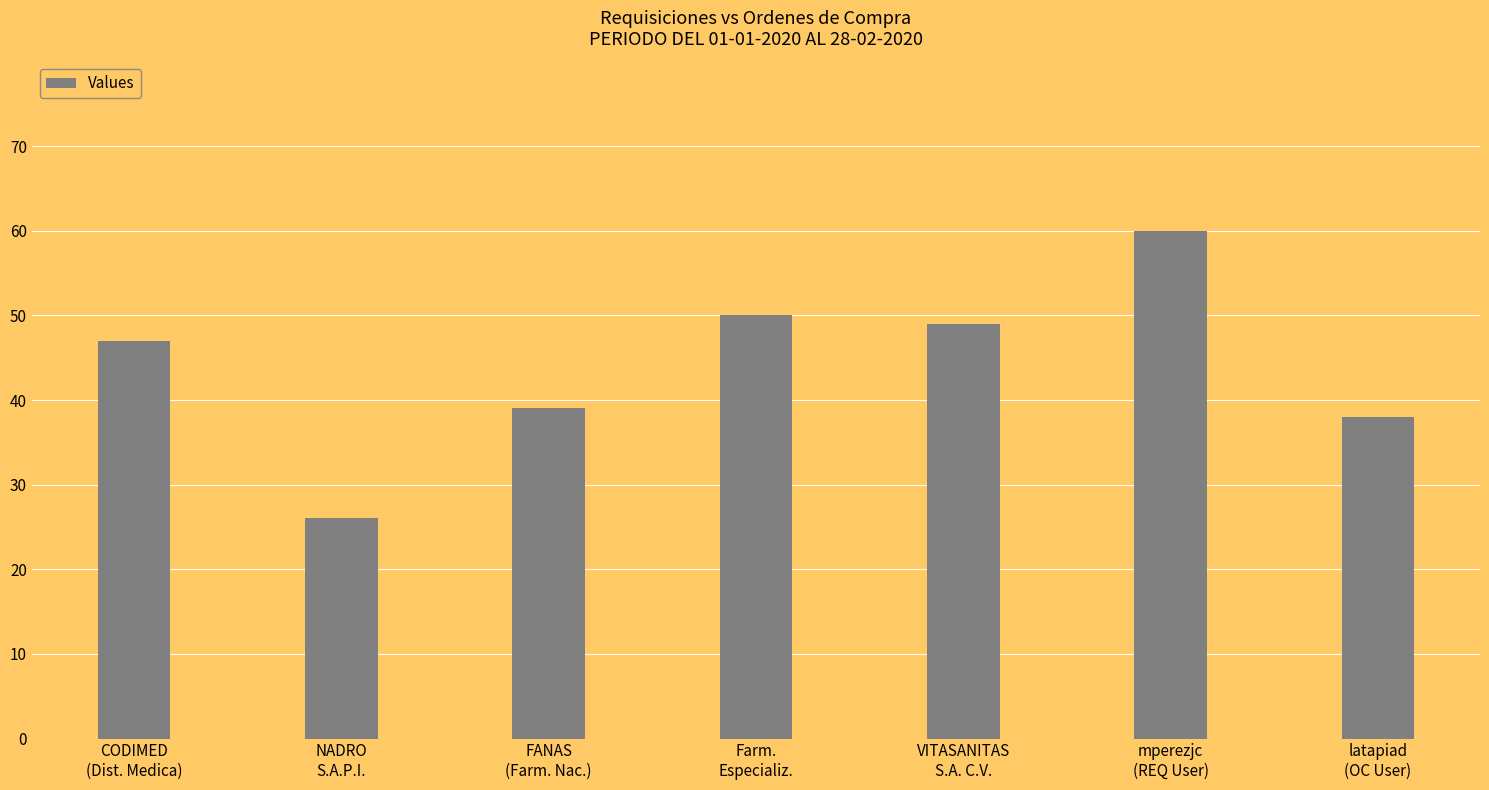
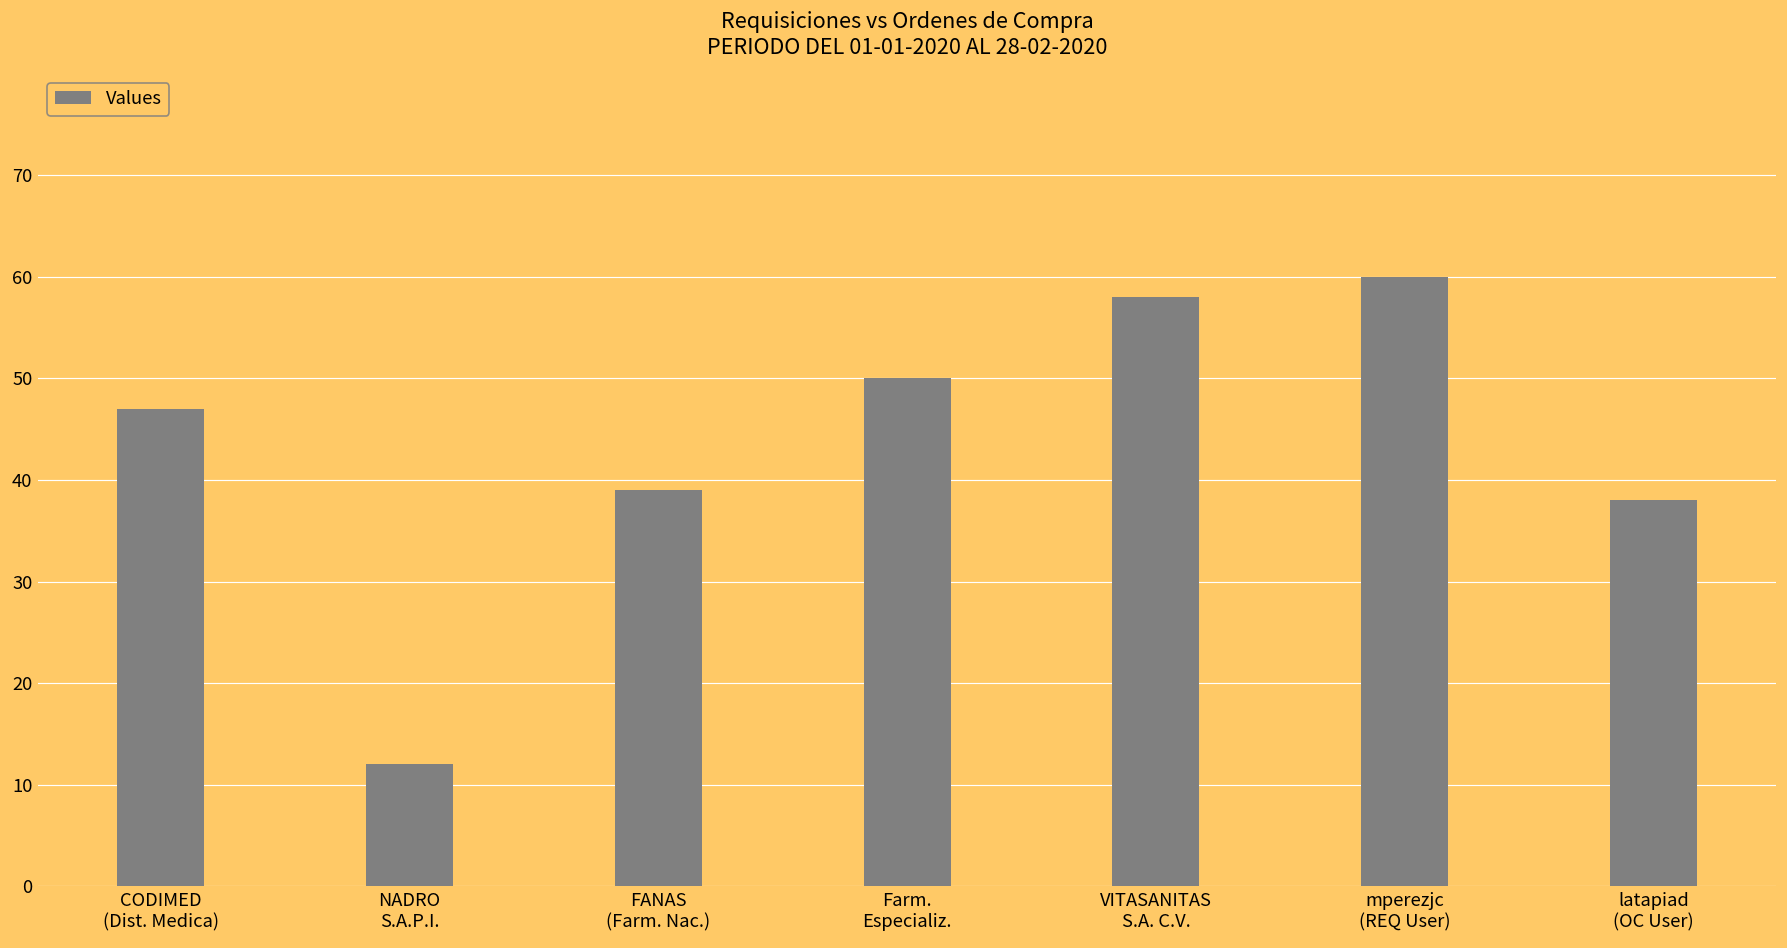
  {
    "CODIMED (Dist. Medica)": 47,
-   "NADRO S.A.P.I.": 26,
+   "NADRO S.A.P.I.": 12,
    "FANAS (Farm. Nac.)": 39,
    "Farm. Especializ.": 50,
-   "VITASANITAS S.A. C.V.": 49,
+   "VITASANITAS S.A. C.V.": 58,
    "mperezjc (REQ User)": 60,
    "latapiad (OC User)": 38
  }
